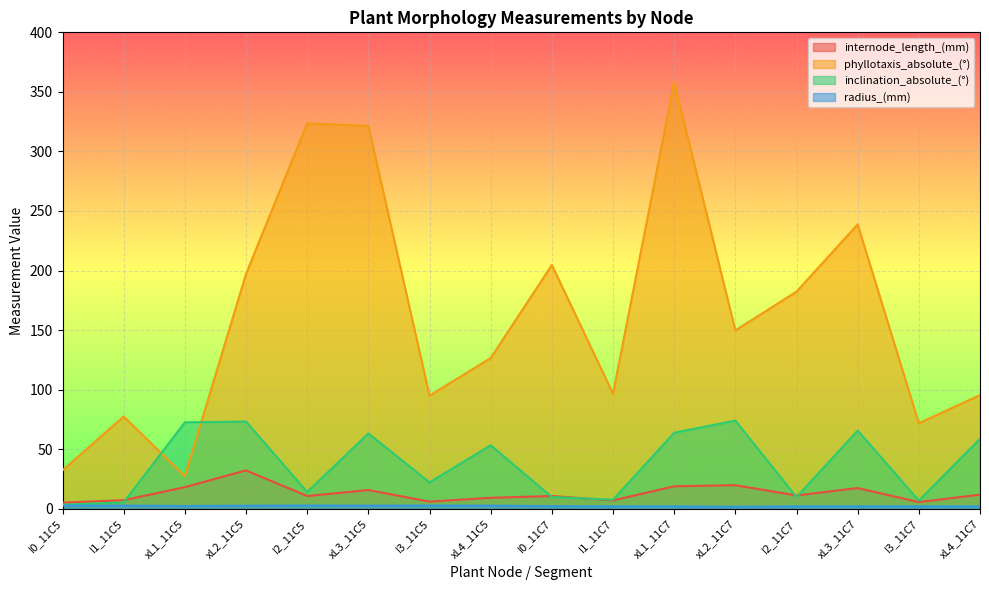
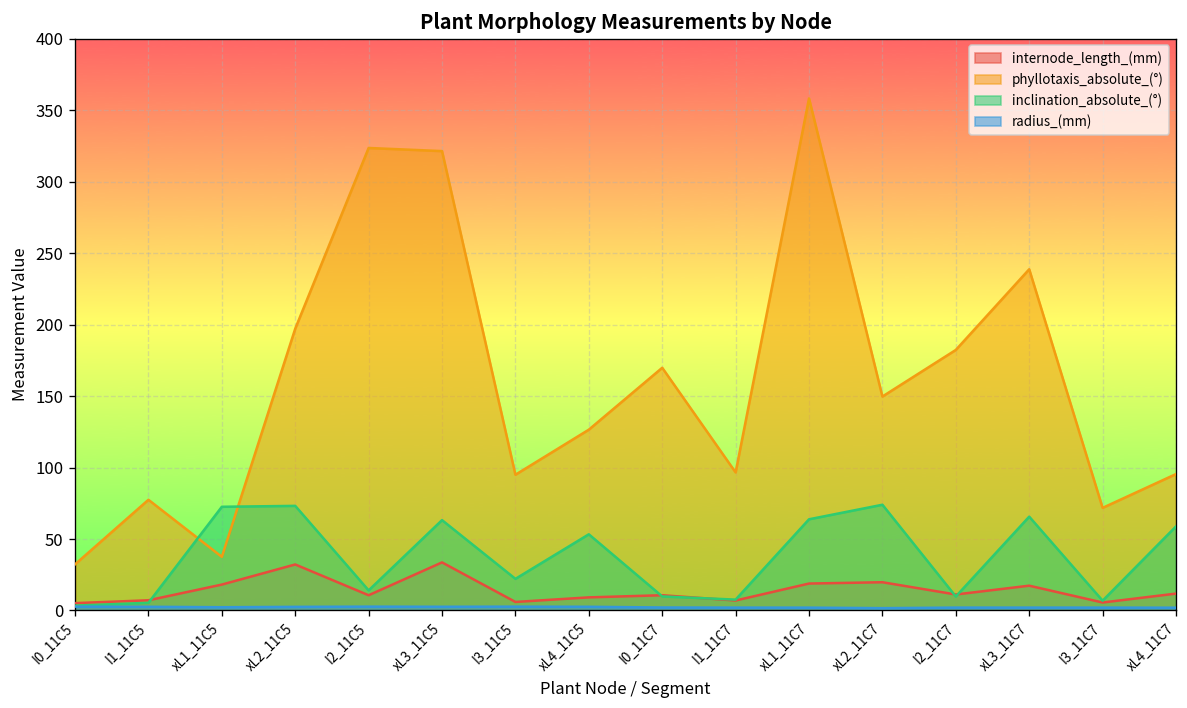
  {
    "internode_length_(mm)": {
      "xL1_11C5": 18,
      "xL2_11C5": 32,
      "I2_11C5": 11,
-     "xL3_11C5": 16,
+     "xL3_11C5": 34,
      "I3_11C5": 6,
      "xL4_11C5": 9,
      "xL1_11C7": 19,
      "xL2_11C7": 20,
      "xL3_11C7": 17,
      "xL4_11C7": 12
    },
    "phyllotaxis_absolute_(°)": {
      "I0_11C5": 32,
      "I1_11C5": 77,
-     "xL1_11C5": 27,
+     "xL1_11C5": 38,
      "xL2_11C5": 197,
      "I2_11C5": 324,
      "xL3_11C5": 321,
      "I3_11C5": 95,
      "xL4_11C5": 127,
-     "I0_11C7": 205,
+     "I0_11C7": 170,
      "I1_11C7": 97,
      "xL1_11C7": 358,
      "xL2_11C7": 150,
      "I2_11C7": 182,
      "xL3_11C7": 239,
      "I3_11C7": 72,
      "xL4_11C7": 95
    },
    "inclination_absolute_(°)": {
      "xL1_11C5": 73,
      "xL2_11C5": 73,
      "I2_11C5": 14,
      "xL3_11C5": 63,
      "I3_11C5": 22,
      "xL4_11C5": 53,
      "xL1_11C7": 64,
      "xL2_11C7": 74,
      "xL3_11C7": 66,
      "xL4_11C7": 59
    },
    "radius_(mm)": {
      "I1_11C5": 3,
      "xL1_11C5": 2,
      "xL2_11C5": 3,
      "I2_11C5": 3,
      "xL3_11C5": 3,
      "I3_11C5": 3,
      "xL4_11C5": 3,
      "I0_11C7": 2,
      "I1_11C7": 2,
      "xL1_11C7": 2,
      "xL2_11C7": 2,
      "I2_11C7": 2,
      "xL3_11C7": 2,
      "I3_11C7": 2,
      "xL4_11C7": 2
    }
  }
